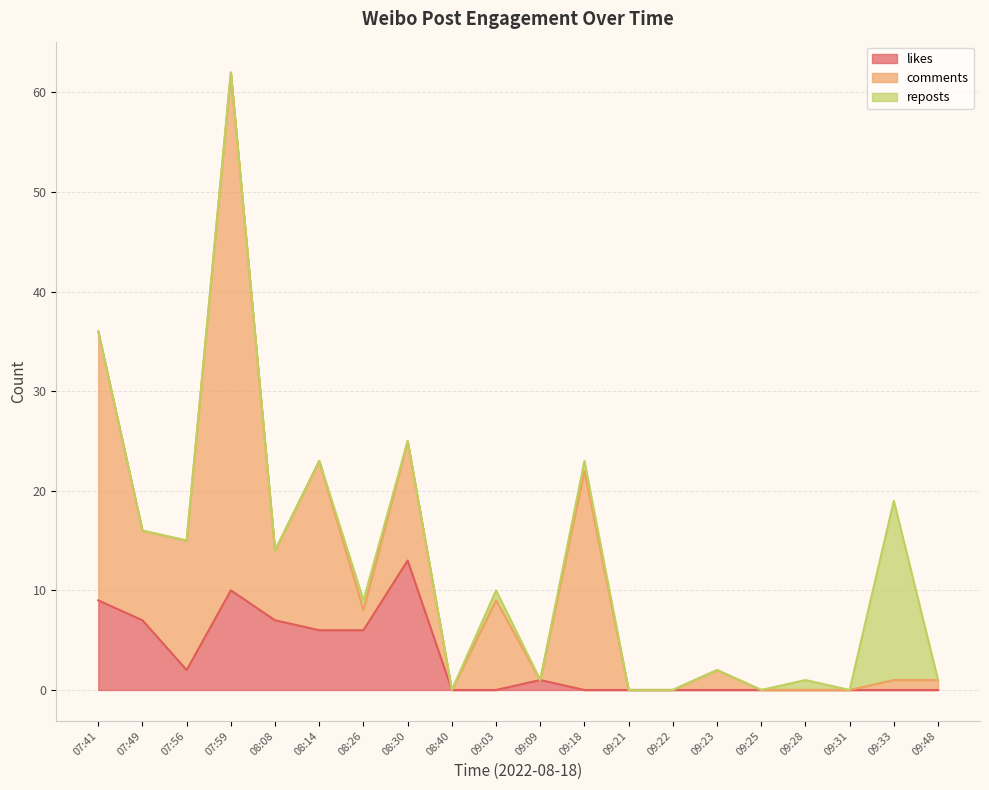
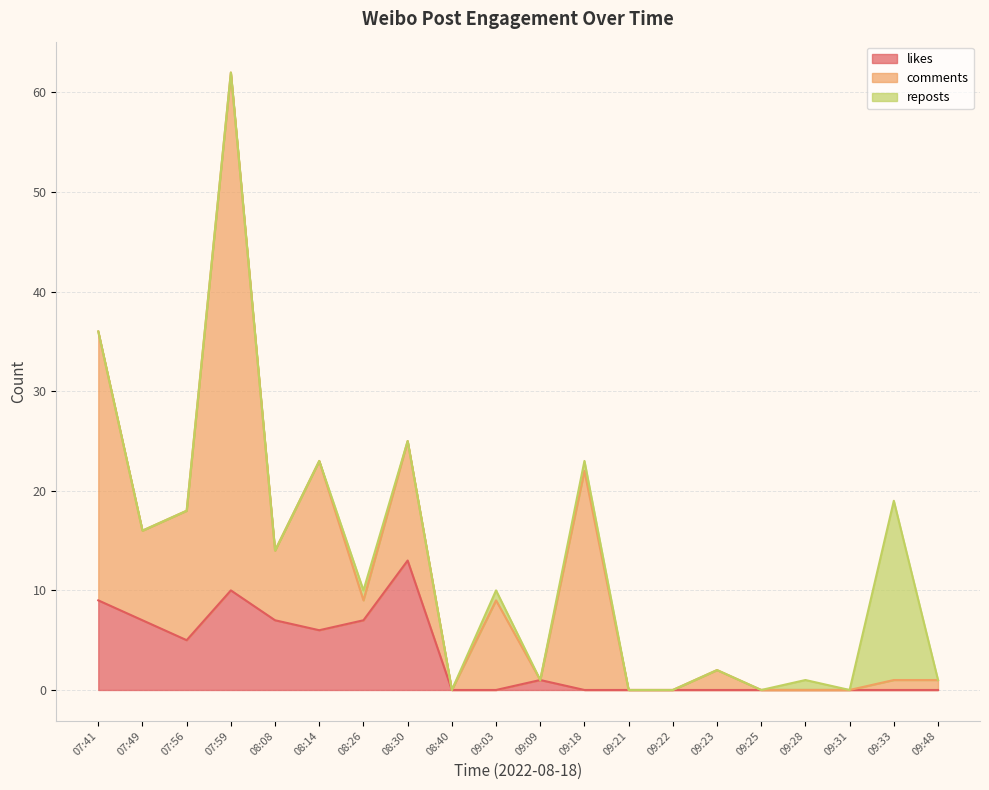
  {
    "likes": {
      "07:41": 9,
      "07:49": 7,
-     "07:56": 2,
+     "07:56": 5,
      "07:59": 10,
      "08:08": 7,
      "08:14": 6,
-     "08:26": 6,
+     "08:26": 7,
      "08:30": 13,
      "09:03": 0,
      "09:18": 0,
      "09:23": 0,
      "09:33": 0,
      "09:48": 0
    },
    "comments": {
      "08:26": 2,
      "09:03": 9,
      "09:18": 22,
      "09:33": 1
    },
    "reposts": {
      "08:26": 1,
      "09:03": 1,
      "09:18": 1,
      "09:28": 1,
      "09:33": 18
    }
  }
